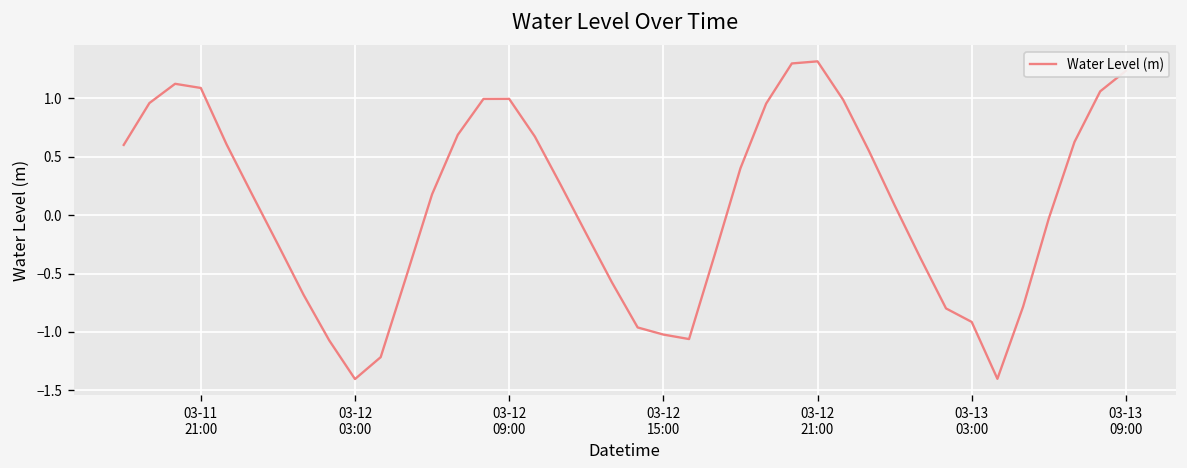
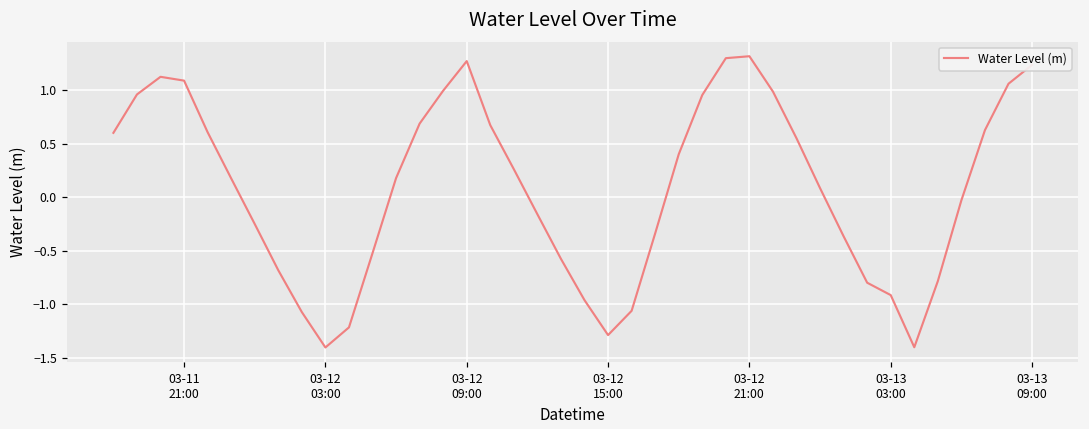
  {
    "03-11 21:00": 1.1,
    "03-12 03:00": -1.4,
-   "03-12 09:00": 1.0,
-   "03-12 15:00": -1.0,
+   "03-12 09:00": 1.3,
+   "03-12 15:00": -1.3,
    "03-12 21:00": 1.3,
    "03-13 03:00": -0.9
  }
